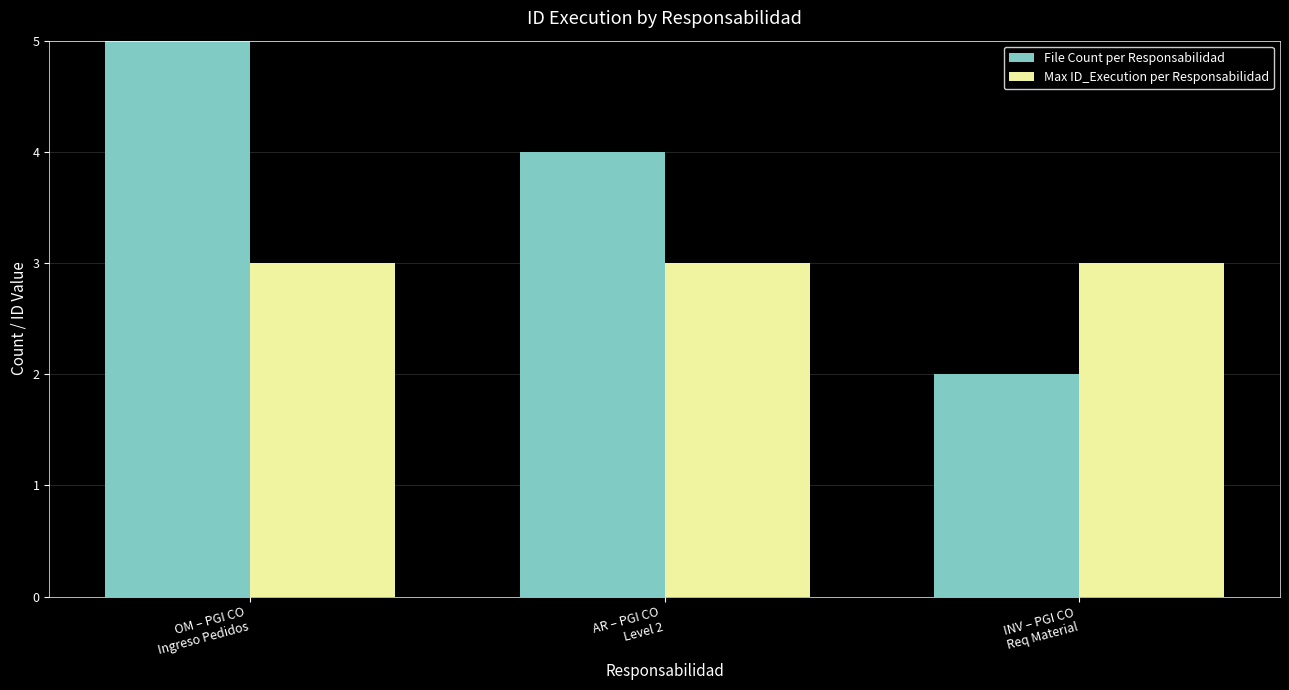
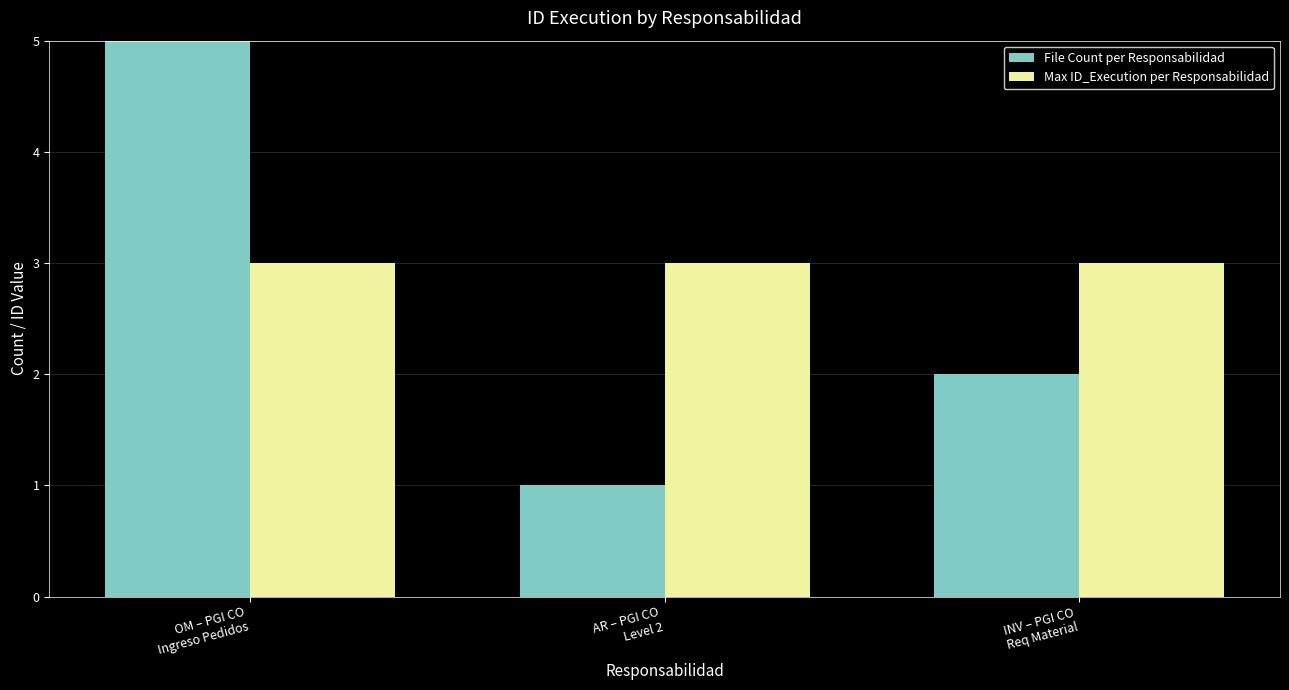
  {
    "File Count per Responsabilidad": {
      "OM – PGI CO Ingreso Pedidos": 5,
-     "AR – PGI CO Level 2": 4,
+     "AR – PGI CO Level 2": 1,
      "INV – PGI CO Req Material": 2
    },
    "Max ID_Execution per Responsabilidad": {
      "OM – PGI CO Ingreso Pedidos": 3,
      "AR – PGI CO Level 2": 3,
      "INV – PGI CO Req Material": 3
    }
  }
